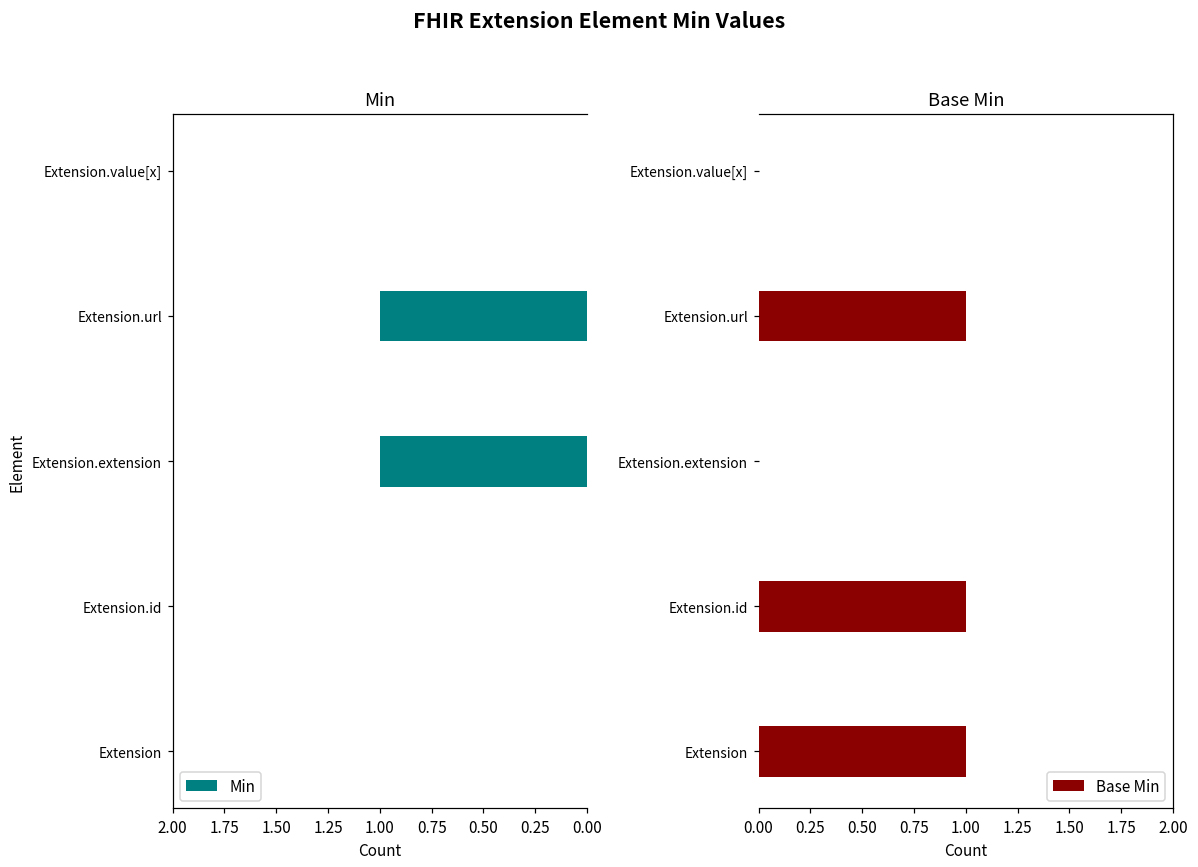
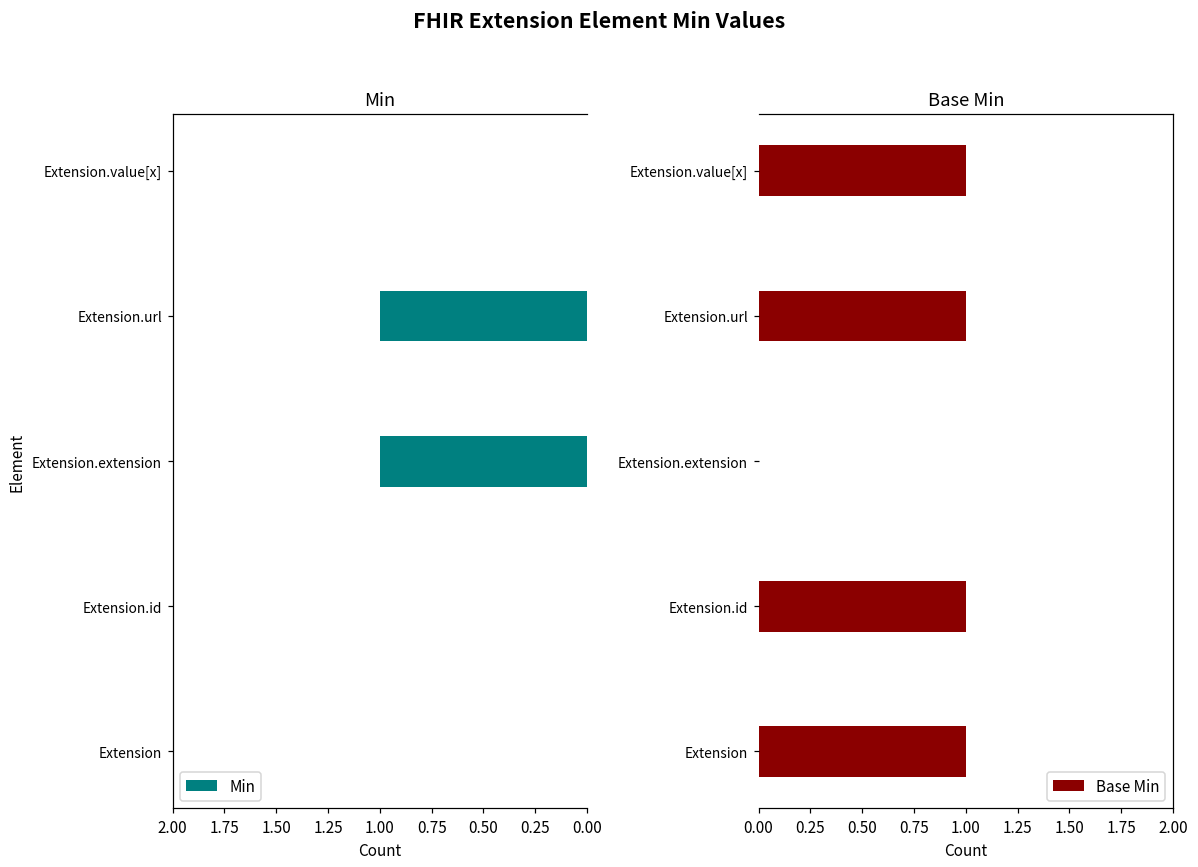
  {
    "Min": {
      "Extension.value[x]": 0.00,
      "Extension.url": 1.00,
      "Extension.extension": 1.00,
      "Extension.id": 0.00,
      "Extension": 0.00
    },
    "Base Min": {
-     "Extension.value[x]": 0,
+     "Extension.value[x]": 1,
      "Extension.url": 1,
      "Extension.extension": 0,
      "Extension.id": 1,
      "Extension": 1
    }
  }
